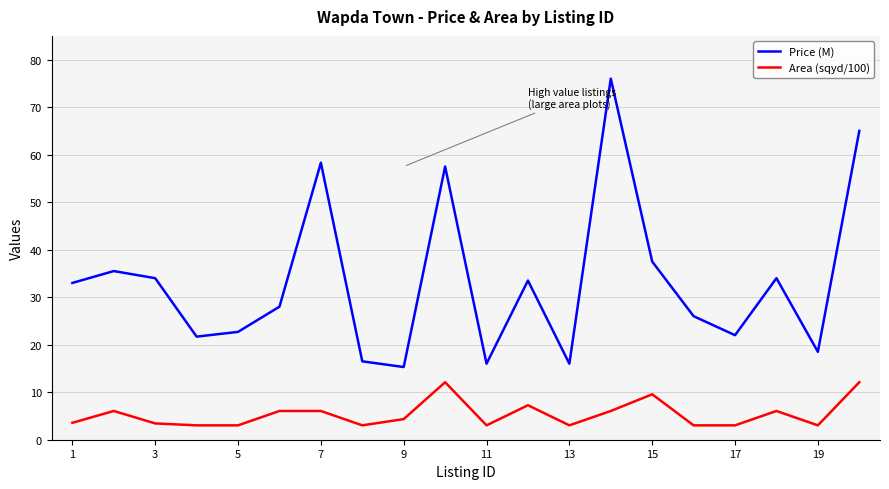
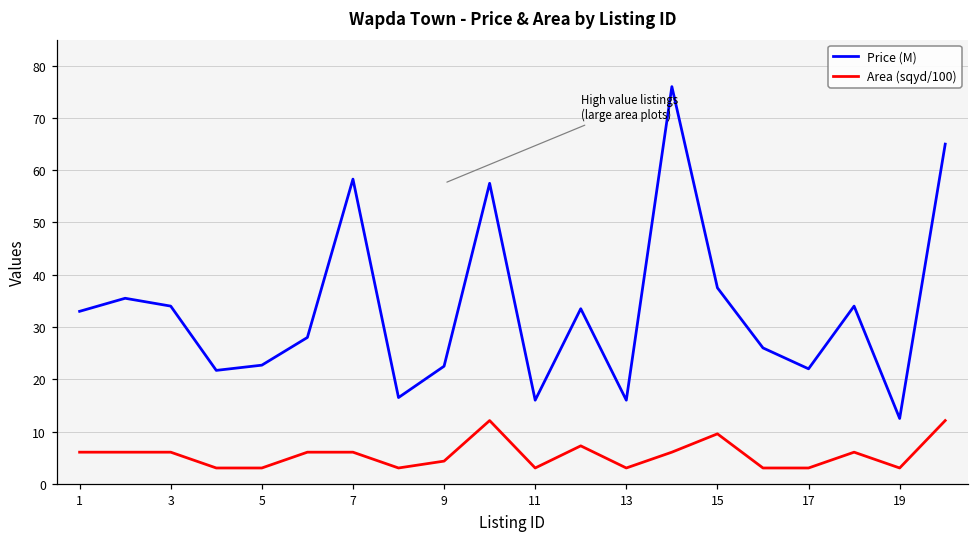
  {
    "Price (M)": {
      "1": 33,
      "3": 34,
      "5": 23,
      "7": 58,
-     "9": 15,
+     "9": 23,
      "11": 16,
      "13": 16,
      "15": 38,
      "17": 22,
-     "19": 19
+     "19": 13
    },
    "Area (sqyd/100)": {
-     "1": 4,
-     "3": 3,
+     "1": 6,
+     "3": 6,
      "5": 3,
      "7": 6,
      "9": 4,
      "11": 3,
      "13": 3,
      "15": 10,
      "17": 3,
      "19": 3
    }
  }
